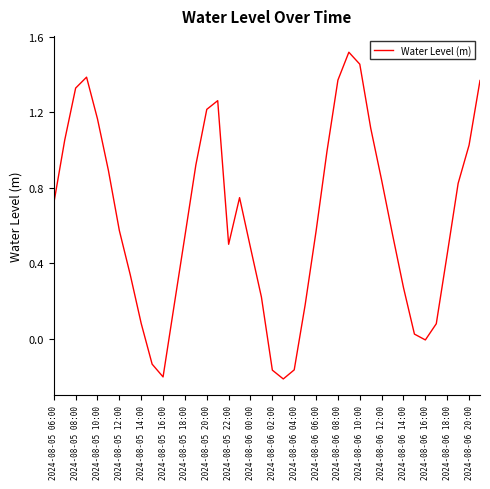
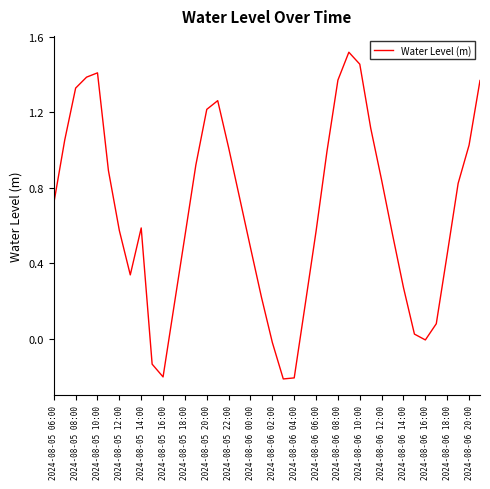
  {
    "2024-08-05 06:00": 0.72,
    "2024-08-05 08:00": 1.33,
-   "2024-08-05 10:00": 1.17,
+   "2024-08-05 10:00": 1.41,
    "2024-08-05 12:00": 0.57,
-   "2024-08-05 14:00": 0.08,
+   "2024-08-05 14:00": 0.59,
    "2024-08-05 16:00": -0.20,
    "2024-08-05 18:00": 0.54,
    "2024-08-05 20:00": 1.22,
-   "2024-08-05 22:00": 0.50,
+   "2024-08-05 22:00": 1.01,
    "2024-08-06 00:00": 0.48,
-   "2024-08-06 02:00": -0.17,
-   "2024-08-06 04:00": -0.17,
+   "2024-08-06 02:00": -0.02,
+   "2024-08-06 04:00": -0.21,
    "2024-08-06 06:00": 0.57,
    "2024-08-06 08:00": 1.37,
    "2024-08-06 10:00": 1.46,
    "2024-08-06 12:00": 0.84,
    "2024-08-06 14:00": 0.27,
    "2024-08-06 16:00": -0.01,
    "2024-08-06 18:00": 0.45,
    "2024-08-06 20:00": 1.03
  }
